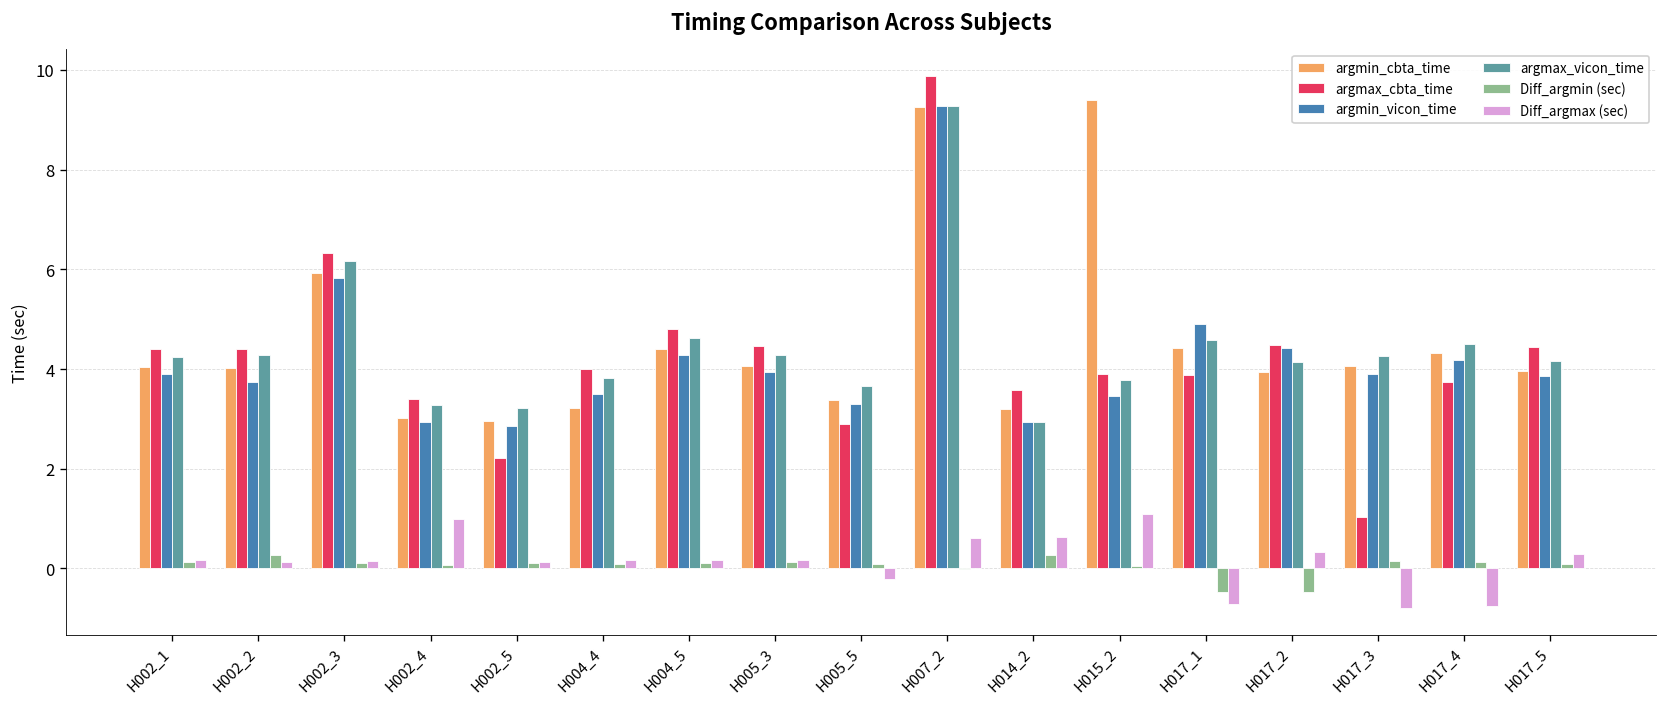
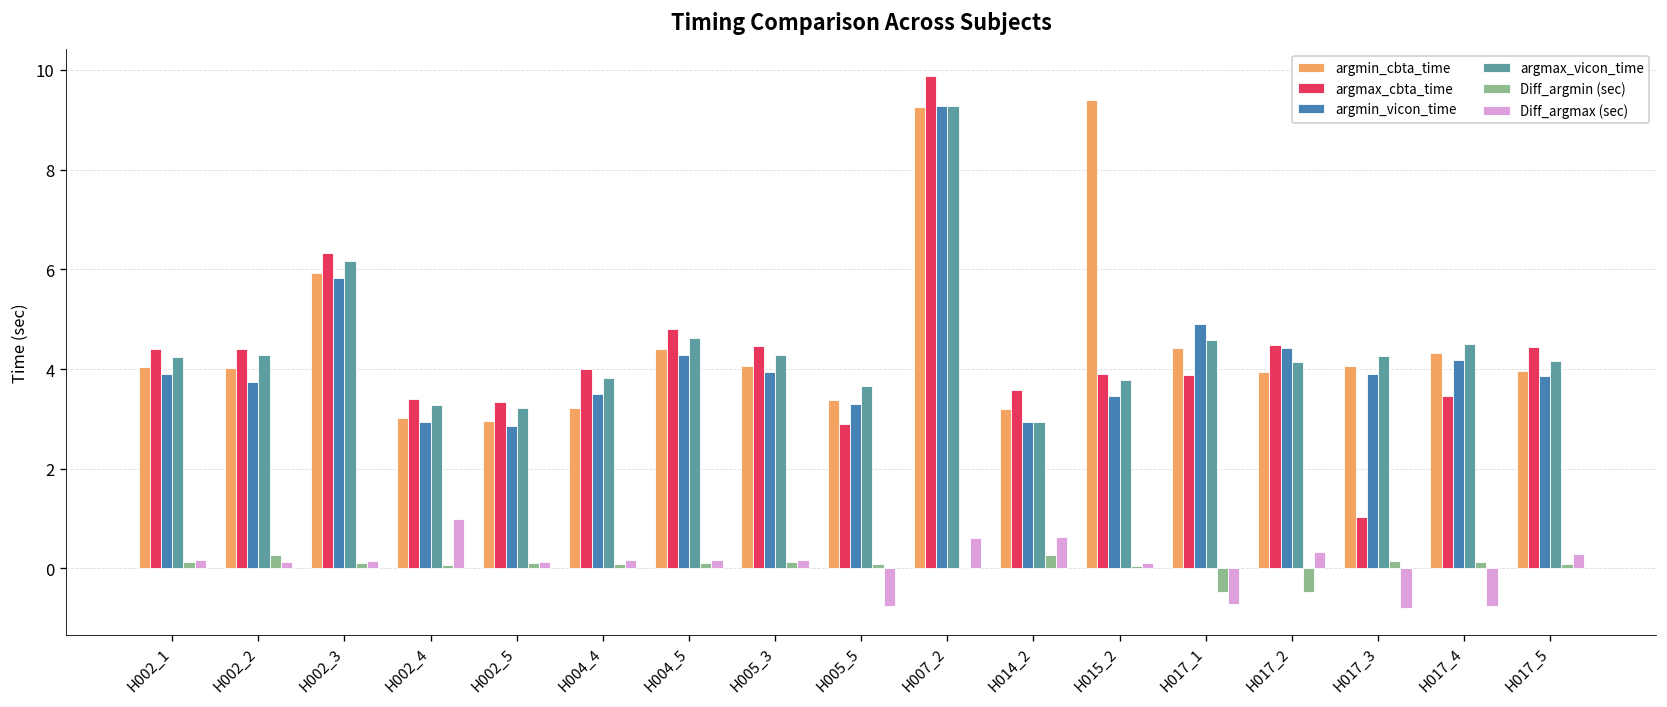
  {
    "argmin_cbta_time": {
      "H002_1": 4.0,
      "H002_2": 4.0,
      "H002_3": 5.9,
      "H002_4": 3.0,
      "H002_5": 3.0,
      "H004_4": 3.2,
      "H004_5": 4.4,
      "H005_3": 4.1,
      "H005_5": 3.4,
      "H007_2": 9.3,
      "H014_2": 3.2,
      "H015_2": 9.4,
      "H017_1": 4.4,
      "H017_2": 3.9,
      "H017_3": 4.1,
      "H017_4": 4.3,
      "H017_5": 4.0
    },
    "argmax_cbta_time": {
      "H002_1": 4.4,
      "H002_2": 4.4,
      "H002_3": 6.3,
      "H002_4": 3.4,
-     "H002_5": 2.2,
+     "H002_5": 3.3,
      "H004_4": 4.0,
      "H004_5": 4.8,
      "H005_3": 4.5,
      "H005_5": 2.9,
      "H007_2": 9.9,
      "H014_2": 3.6,
      "H015_2": 3.9,
      "H017_1": 3.9,
      "H017_2": 4.5,
      "H017_3": 1.0,
-     "H017_4": 3.7,
+     "H017_4": 3.5,
      "H017_5": 4.4
    },
    "Diff_argmax (sec)": {
      "H002_1": 0.2,
      "H002_2": 0.1,
      "H002_3": 0.2,
      "H002_4": 1.0,
      "H002_5": 0.1,
      "H004_4": 0.2,
      "H004_5": 0.2,
      "H005_3": 0.2,
-     "H005_5": -0.2,
+     "H005_5": -0.7,
      "H007_2": 0.6,
      "H014_2": 0.6,
-     "H015_2": 1.1,
+     "H015_2": 0.1,
      "H017_1": -0.7,
      "H017_2": 0.3,
      "H017_3": -0.8,
      "H017_4": -0.8,
      "H017_5": 0.3
    }
  }
